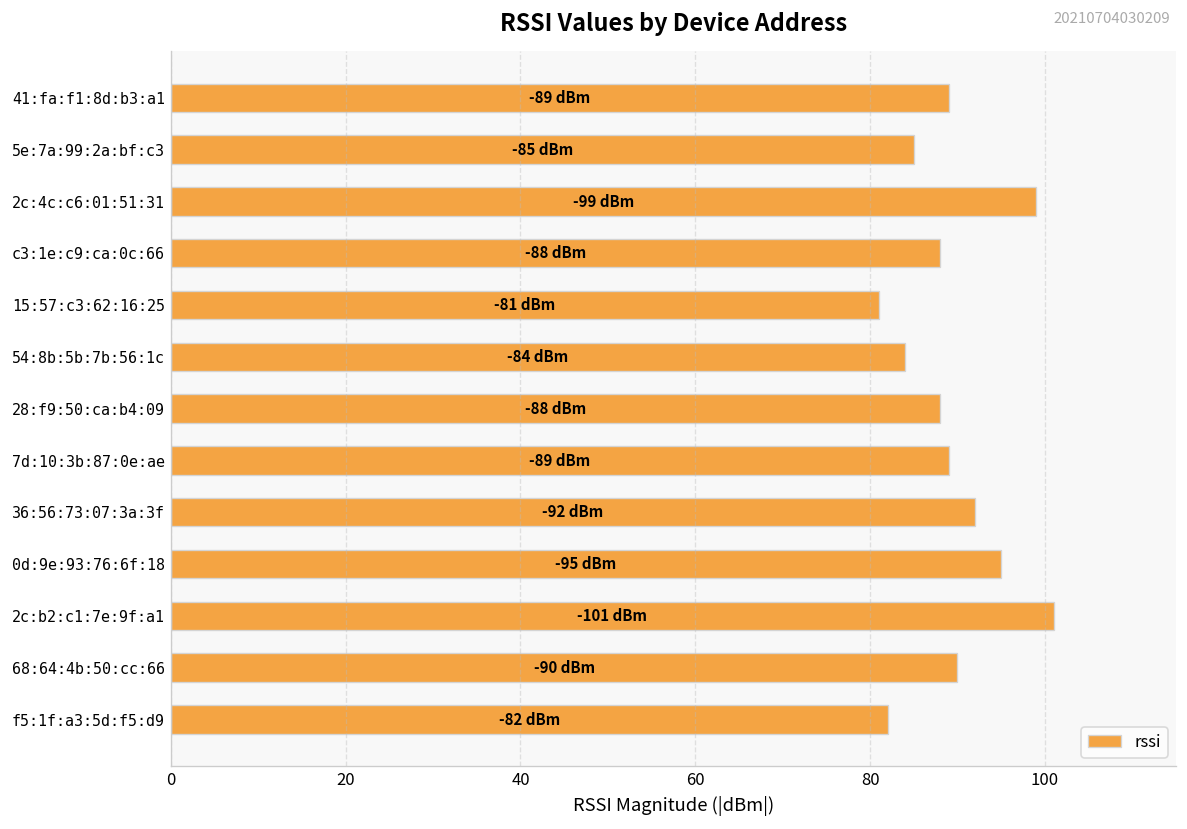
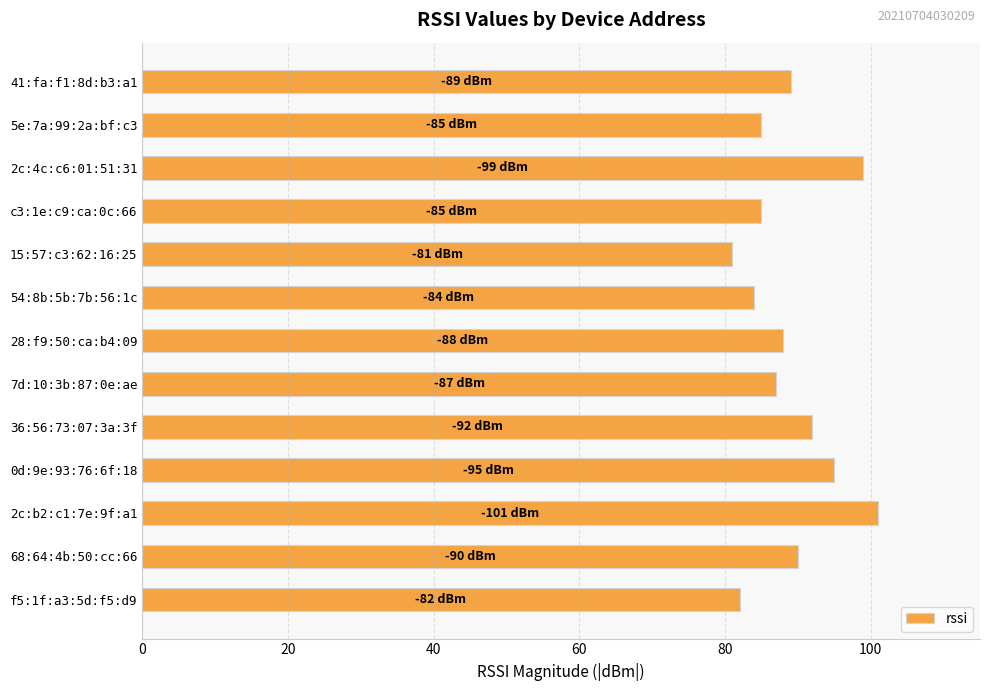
  {
-   "c3:1e:c9:ca:0c:66": -88,
-   "7d:10:3b:87:0e:ae": -89
+   "c3:1e:c9:ca:0c:66": -85,
+   "7d:10:3b:87:0e:ae": -87
  }
